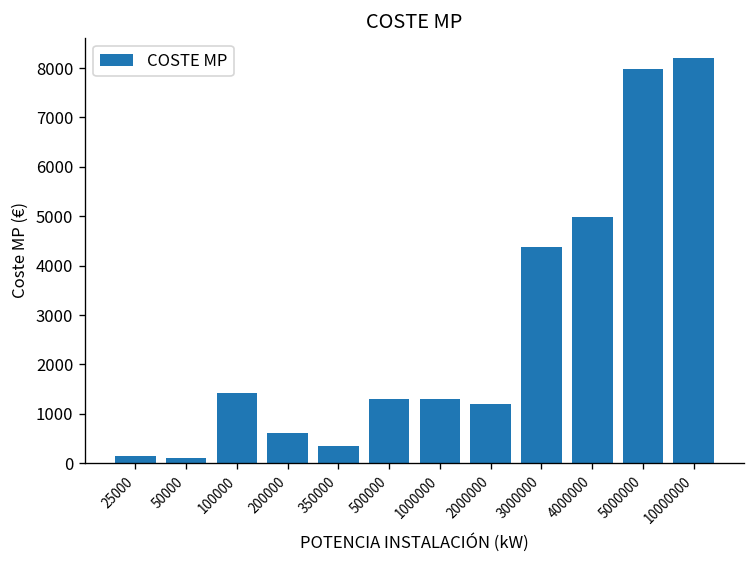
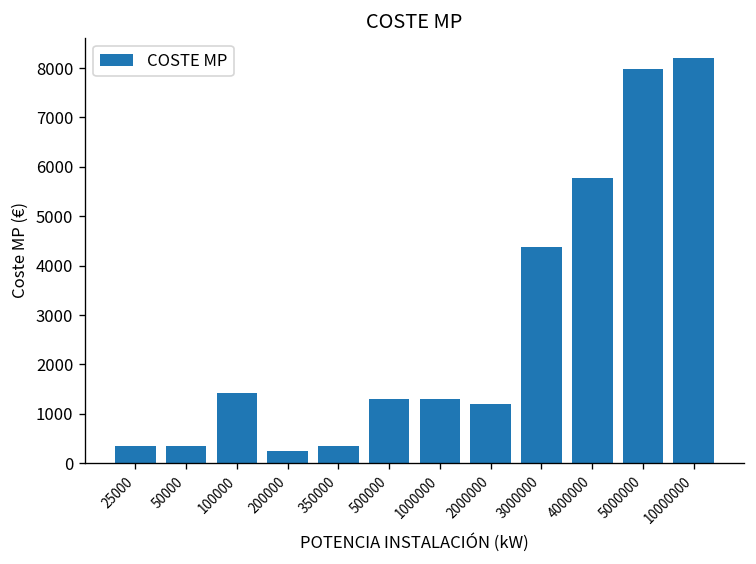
  {
-   "25000": 100,
-   "50000": 100,
+   "25000": 400,
+   "50000": 400,
    "100000": 1400,
-   "200000": 600,
+   "200000": 200,
    "350000": 300,
    "500000": 1300,
    "1000000": 1300,
    "2000000": 1200,
    "3000000": 4400,
-   "4000000": 5000,
+   "4000000": 5800,
    "5000000": 8000,
    "10000000": 8200
  }
